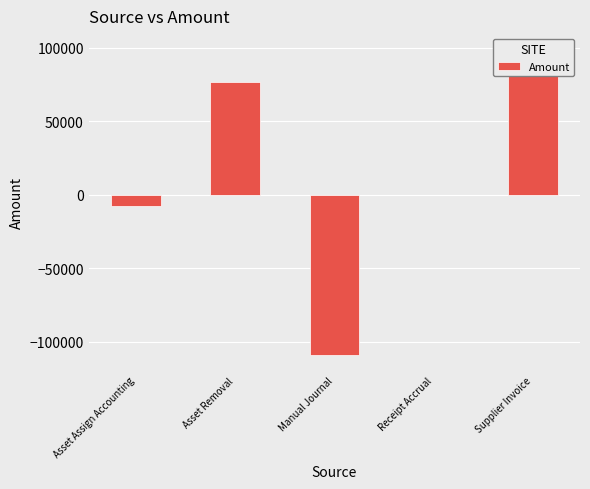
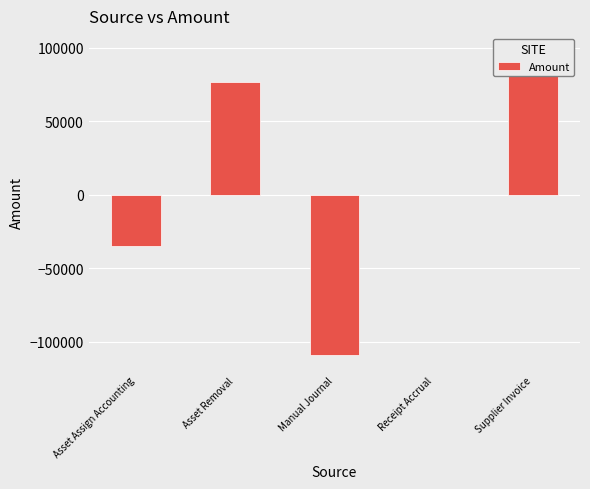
  {
-   "Asset Assign Accounting": -8000,
+   "Asset Assign Accounting": -35000,
    "Asset Removal": 77000,
    "Manual Journal": -109000,
    "Receipt Accrual": 0
  }
